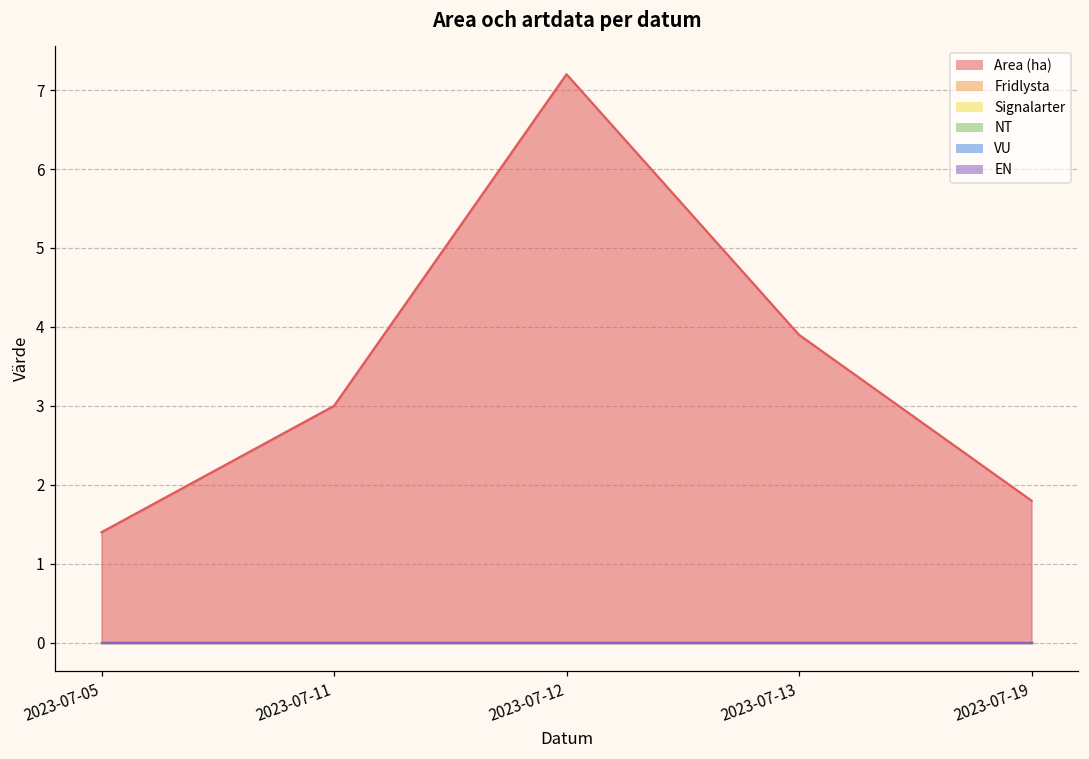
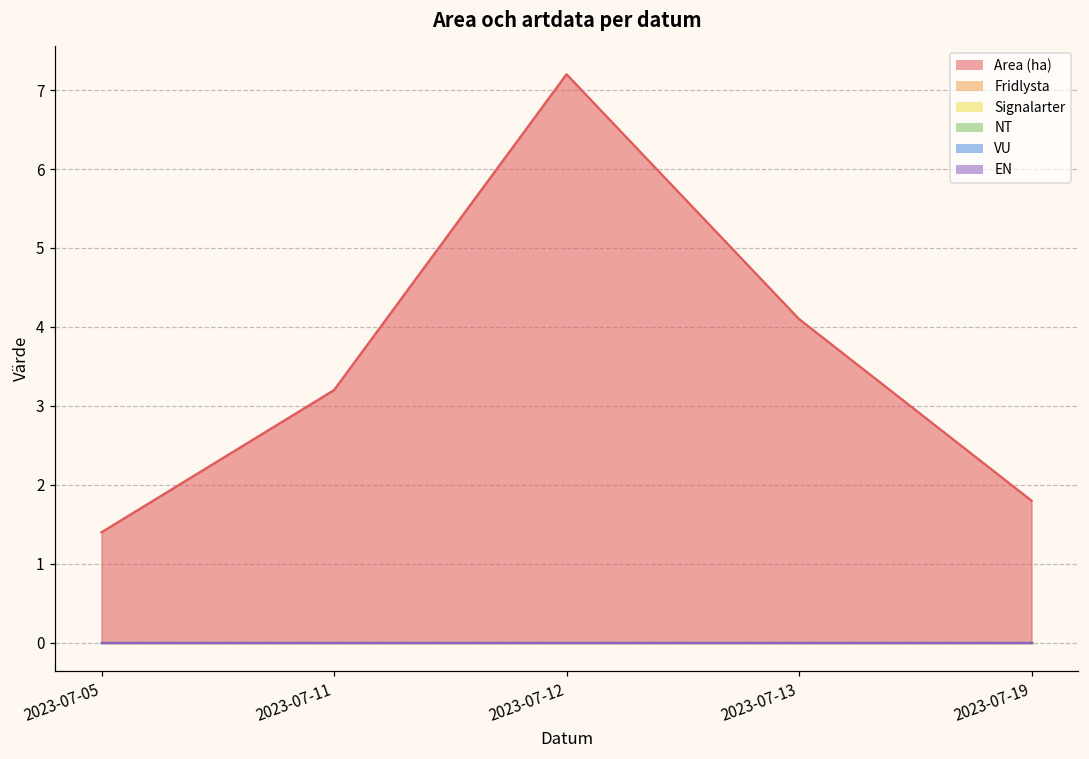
  {
    "Area (ha)": {
      "2023-07-05": 1.4,
-     "2023-07-11": 3.0,
+     "2023-07-11": 3.2,
      "2023-07-12": 7.2,
-     "2023-07-13": 3.9,
+     "2023-07-13": 4.1,
      "2023-07-19": 1.8
    },
    "EN": {
      "2023-07-05": 0.0,
      "2023-07-11": 0.0,
      "2023-07-12": 0.0,
      "2023-07-13": 0.0,
      "2023-07-19": 0.0
    }
  }
